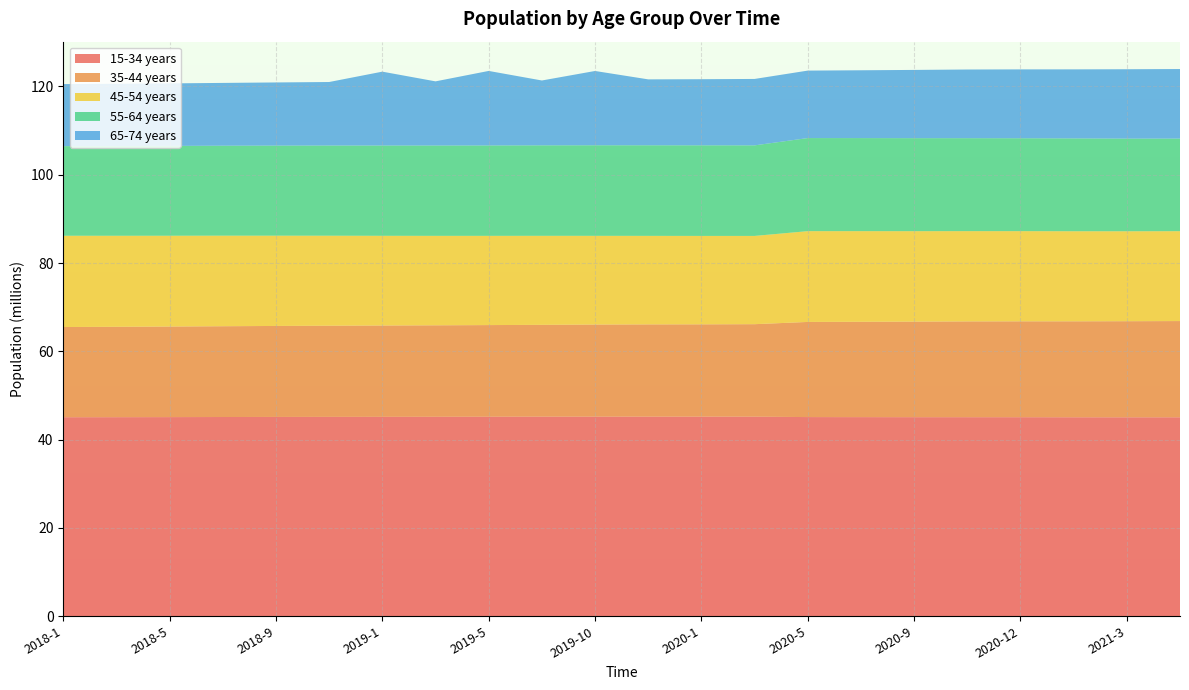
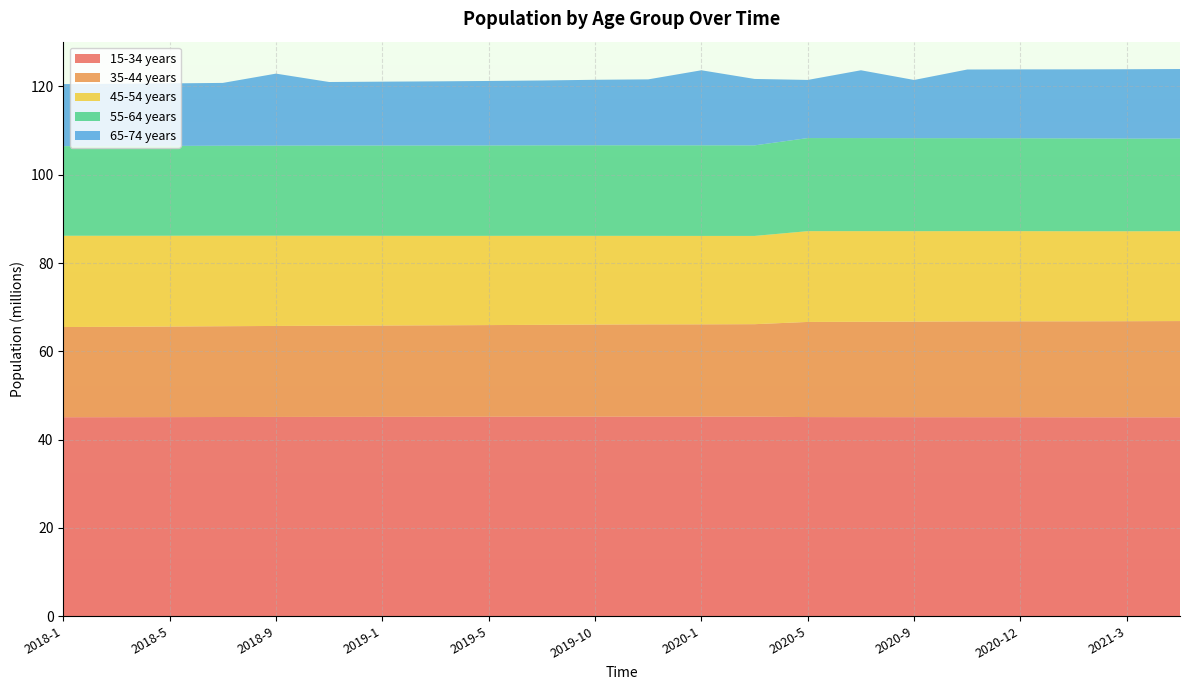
  {
    "45-54 years": {
      "2018-1": 21,
      "2018-5": 21,
      "2018-9": 20,
      "2019-1": 20,
      "2019-5": 20,
      "2019-10": 20,
      "2020-1": 20,
      "2020-5": 21,
      "2020-9": 20,
      "2020-12": 20,
      "2021-3": 20
    },
    "55-64 years": {
      "2018-1": 20,
      "2018-9": 20,
      "2019-1": 20,
      "2019-5": 20,
      "2019-10": 21,
      "2020-1": 21,
      "2020-5": 21,
      "2020-9": 21,
      "2020-12": 21,
      "2021-3": 21
    },
    "65-74 years": {
      "2018-1": 14,
-     "2018-9": 14,
-     "2019-1": 17,
-     "2019-5": 17,
-     "2019-10": 17,
-     "2020-1": 15,
-     "2020-5": 15,
-     "2020-9": 15,
+     "2018-9": 16,
+     "2019-1": 14,
+     "2019-5": 15,
+     "2019-10": 15,
+     "2020-1": 17,
+     "2020-5": 13,
+     "2020-9": 13,
      "2020-12": 16,
      "2021-3": 16
    }
  }
